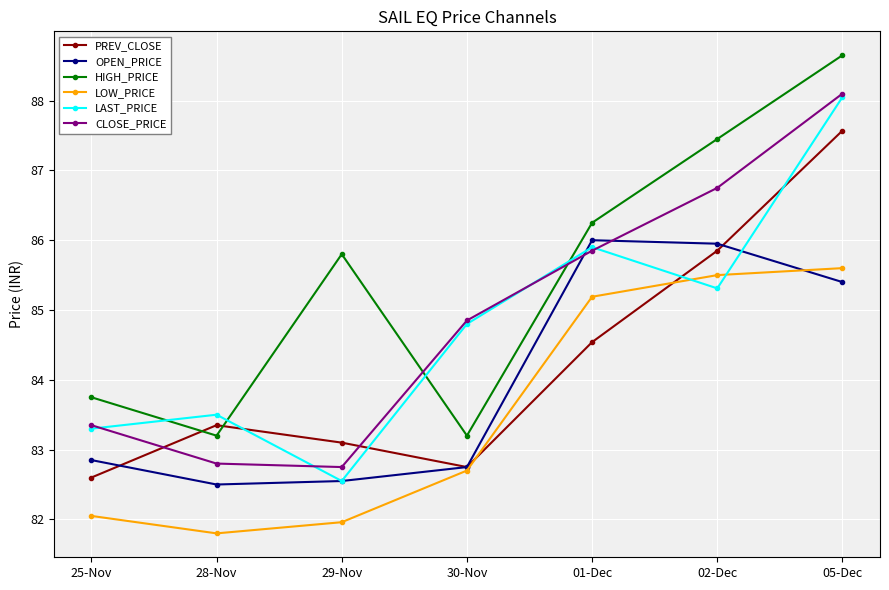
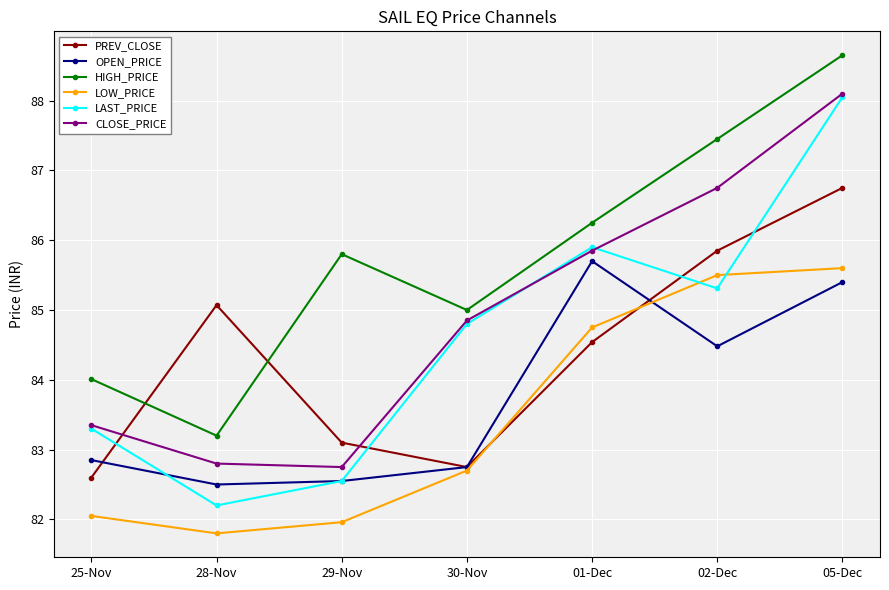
  {
    "PREV_CLOSE": {
      "25-Nov": 82.6,
-     "28-Nov": 83.4,
+     "28-Nov": 85.1,
      "29-Nov": 83.1,
      "01-Dec": 84.5,
      "02-Dec": 85.9,
-     "05-Dec": 87.6
+     "05-Dec": 86.8
    },
    "OPEN_PRICE": {
      "25-Nov": 82.9,
      "28-Nov": 82.5,
-     "01-Dec": 86.0,
-     "02-Dec": 86.0,
+     "01-Dec": 85.7,
+     "02-Dec": 84.5,
      "05-Dec": 85.4
    },
    "HIGH_PRICE": {
-     "25-Nov": 83.8,
+     "25-Nov": 84.0,
      "28-Nov": 83.2,
      "29-Nov": 85.8,
-     "30-Nov": 83.2,
+     "30-Nov": 85.0,
      "01-Dec": 86.3,
      "02-Dec": 87.5,
      "05-Dec": 88.7
    },
    "LOW_PRICE": {
      "25-Nov": 82.1,
      "28-Nov": 81.8,
      "29-Nov": 82.0,
      "30-Nov": 82.7,
-     "01-Dec": 85.2,
+     "01-Dec": 84.8,
      "02-Dec": 85.5,
      "05-Dec": 85.6
    },
    "LAST_PRICE": {
      "25-Nov": 83.3,
-     "28-Nov": 83.5,
+     "28-Nov": 82.2,
      "30-Nov": 84.8,
      "01-Dec": 85.9,
      "02-Dec": 85.3,
      "05-Dec": 88.1
    },
    "CLOSE_PRICE": {
      "25-Nov": 83.4,
      "28-Nov": 82.8,
      "29-Nov": 82.8,
      "30-Nov": 84.9,
      "01-Dec": 85.9,
      "02-Dec": 86.8,
      "05-Dec": 88.1
    }
  }
